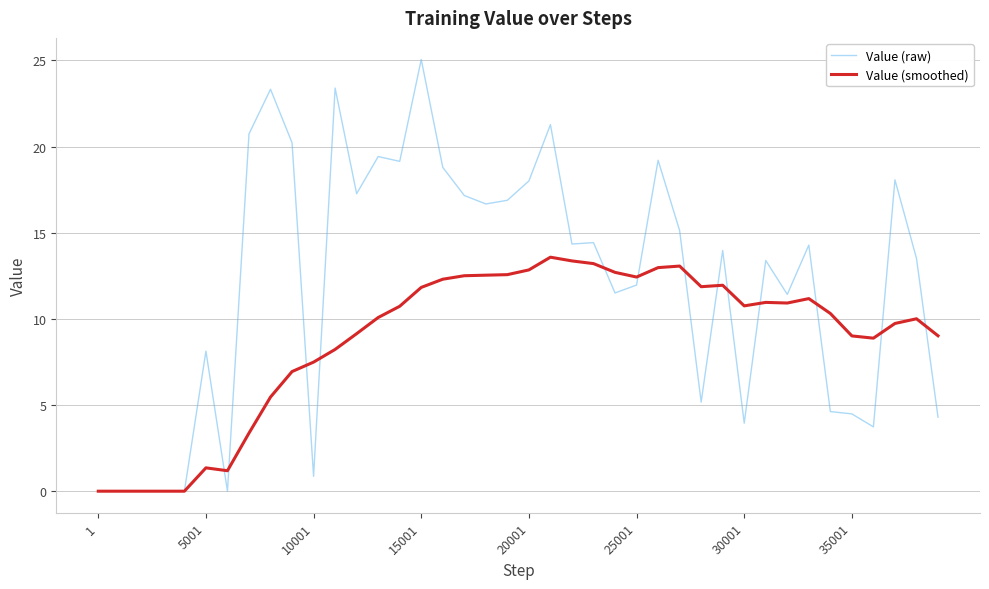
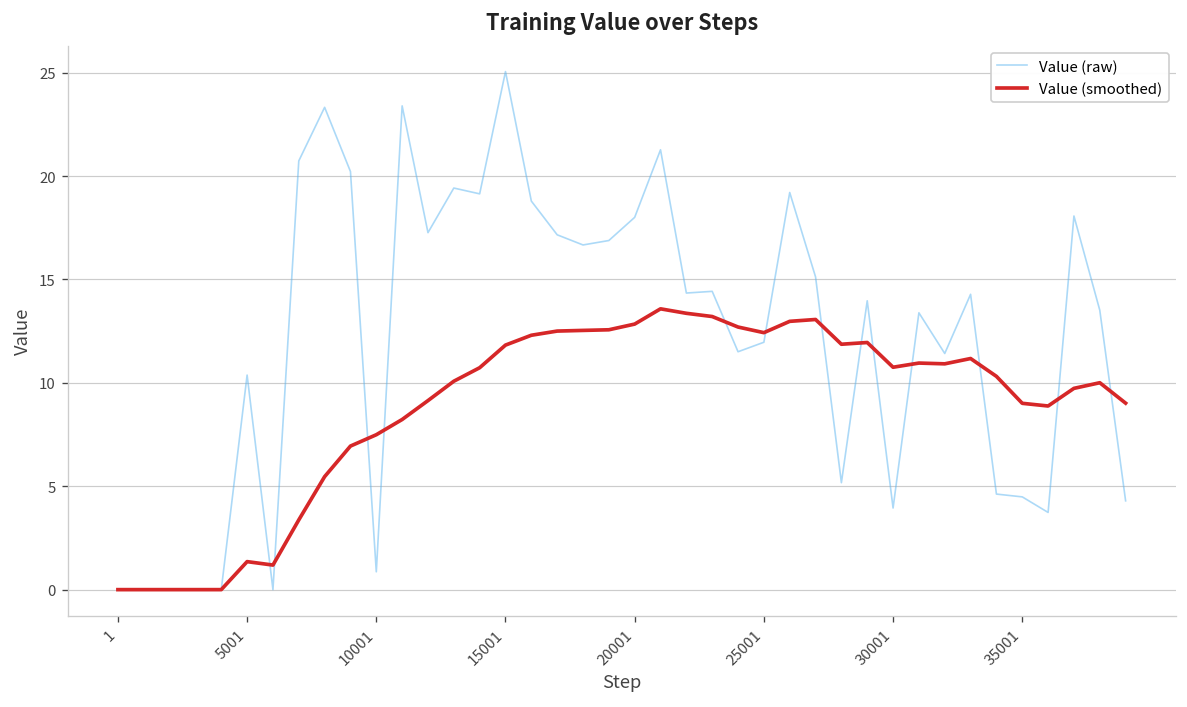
  {
    "Value (raw)": {
-     "5001": 8.1,
+     "5001": 10.4,
      "10001": 0.9,
      "15001": 25.1,
      "20001": 18.0,
      "25001": 12.0,
      "30001": 3.9,
      "35001": 4.5
    },
    "Value (smoothed)": {
      "5001": 1.4,
      "10001": 7.5,
      "15001": 11.8,
      "20001": 12.8,
      "25001": 12.4,
      "30001": 10.8,
      "35001": 9.0
    }
  }
